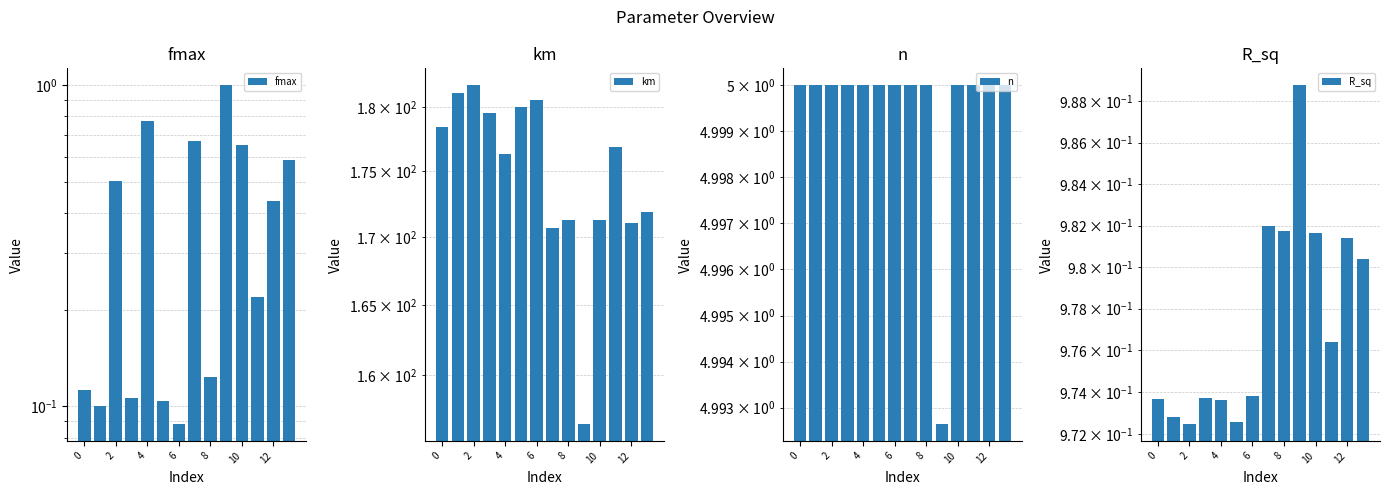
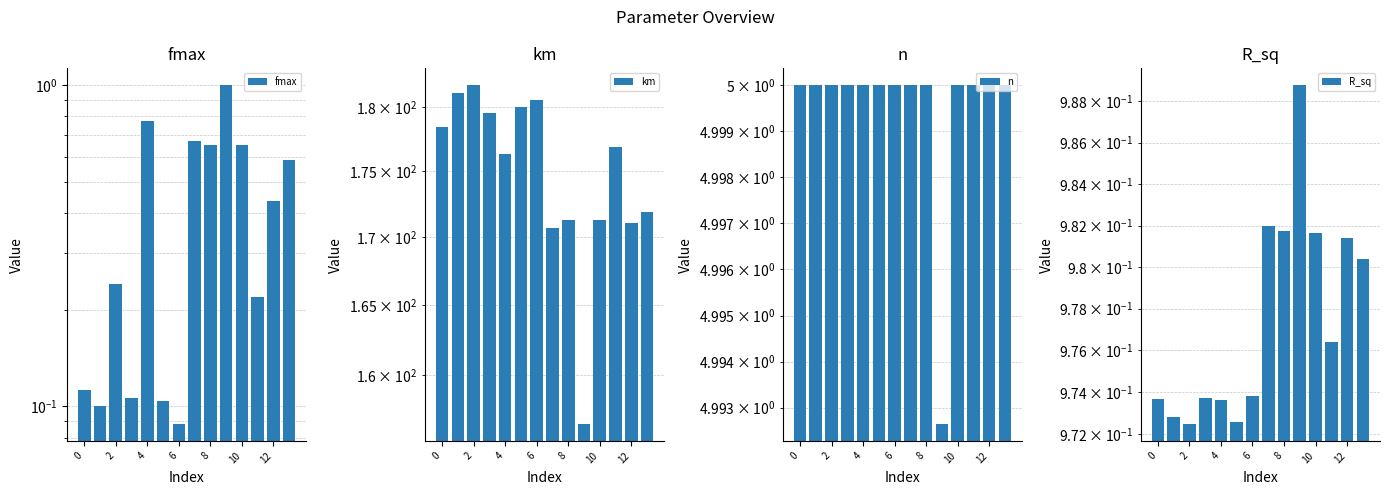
  {
    "fmax": {
      "0": 0.113,
-     "2": 0.50,
+     "2": 0.24,
      "4": 0.77,
      "6": 0.088,
-     "8": 0.124,
+     "8": 0.65,
      "10": 0.65,
      "12": 0.43
    }
  }
